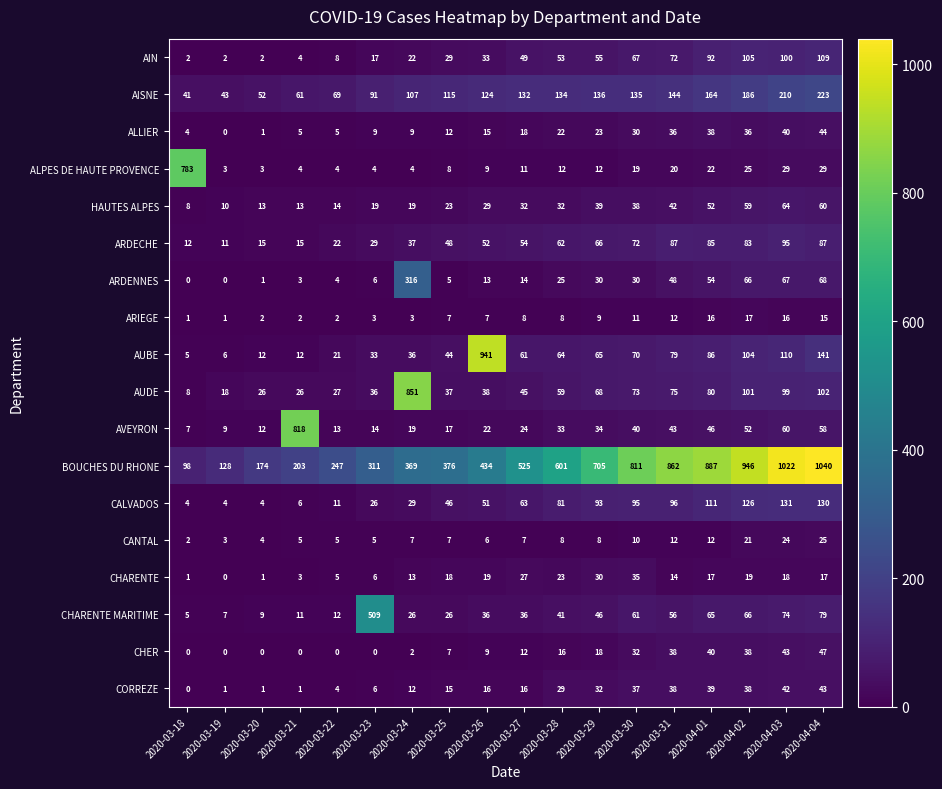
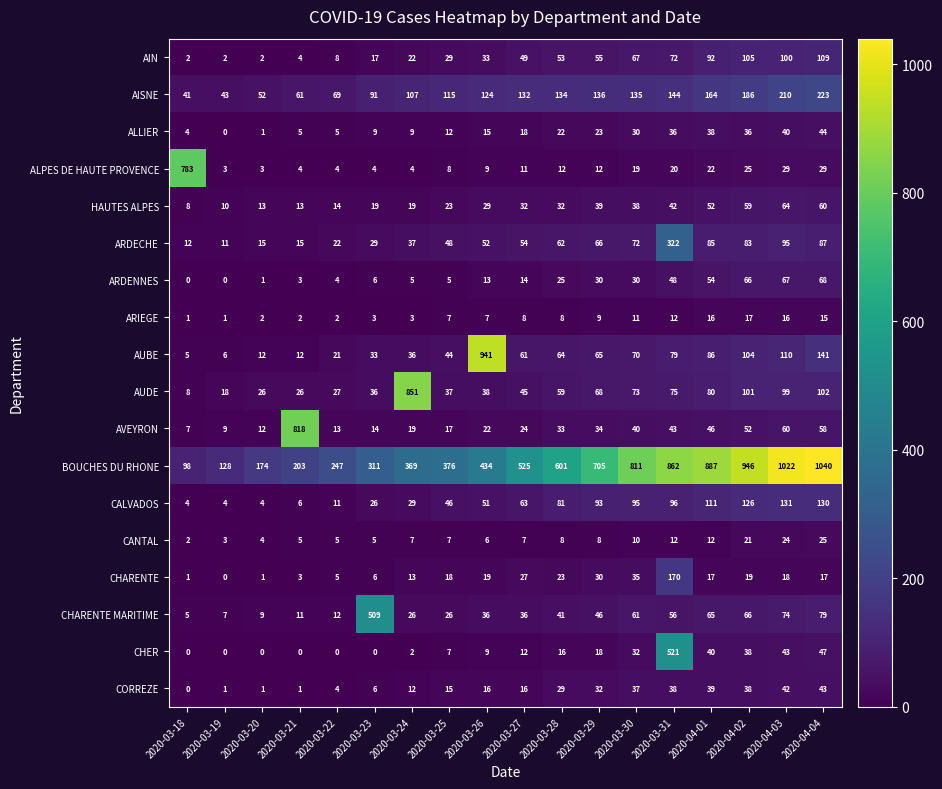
  {
    "ARDECHE": {
      "2020-03-18": 12,
      "2020-03-19": 11,
      "2020-03-20": 15,
      "2020-03-21": 15,
      "2020-03-22": 22,
      "2020-03-23": 29,
      "2020-03-24": 37,
      "2020-03-25": 48,
      "2020-03-26": 52,
      "2020-03-27": 54,
      "2020-03-28": 62,
      "2020-03-29": 66,
      "2020-03-30": 72,
-     "2020-03-31": 87,
+     "2020-03-31": 322,
      "2020-04-01": 85,
      "2020-04-02": 83,
      "2020-04-03": 95,
      "2020-04-04": 87
    },
    "ARDENNES": {
      "2020-03-18": 0,
      "2020-03-19": 0,
      "2020-03-20": 1,
      "2020-03-21": 3,
      "2020-03-22": 4,
      "2020-03-23": 6,
-     "2020-03-24": 316,
+     "2020-03-24": 5,
      "2020-03-25": 5,
      "2020-03-26": 13,
      "2020-03-27": 14,
      "2020-03-28": 25,
      "2020-03-29": 30,
      "2020-03-30": 30,
      "2020-03-31": 48,
      "2020-04-01": 54,
      "2020-04-02": 66,
      "2020-04-03": 67,
      "2020-04-04": 68
    },
    "CHARENTE": {
      "2020-03-18": 1,
      "2020-03-19": 0,
      "2020-03-20": 1,
      "2020-03-21": 3,
      "2020-03-22": 5,
      "2020-03-23": 6,
      "2020-03-24": 13,
      "2020-03-25": 18,
      "2020-03-26": 19,
      "2020-03-27": 27,
      "2020-03-28": 23,
      "2020-03-29": 30,
      "2020-03-30": 35,
-     "2020-03-31": 14,
+     "2020-03-31": 170,
      "2020-04-01": 17,
      "2020-04-02": 19,
      "2020-04-03": 18,
      "2020-04-04": 17
    },
    "CHER": {
      "2020-03-18": 0,
      "2020-03-19": 0,
      "2020-03-20": 0,
      "2020-03-21": 0,
      "2020-03-22": 0,
      "2020-03-23": 0,
      "2020-03-24": 2,
      "2020-03-25": 7,
      "2020-03-26": 9,
      "2020-03-27": 12,
      "2020-03-28": 16,
      "2020-03-29": 18,
      "2020-03-30": 32,
-     "2020-03-31": 38,
+     "2020-03-31": 521,
      "2020-04-01": 40,
      "2020-04-02": 38,
      "2020-04-03": 43,
      "2020-04-04": 47
    }
  }
